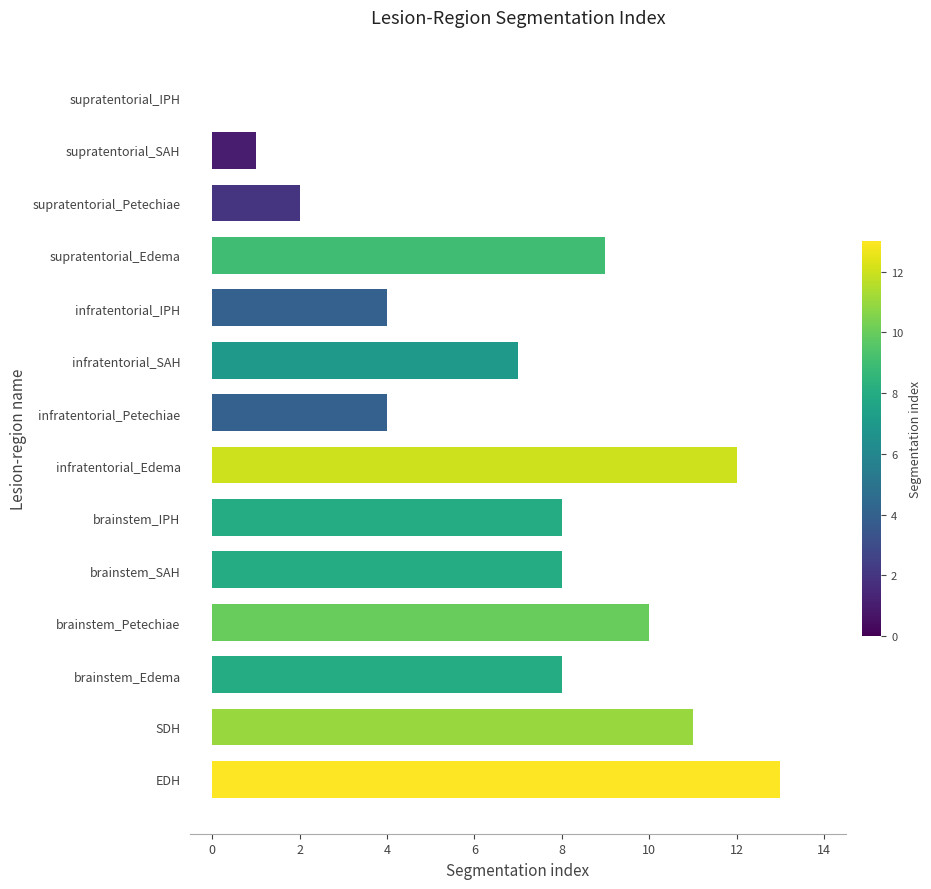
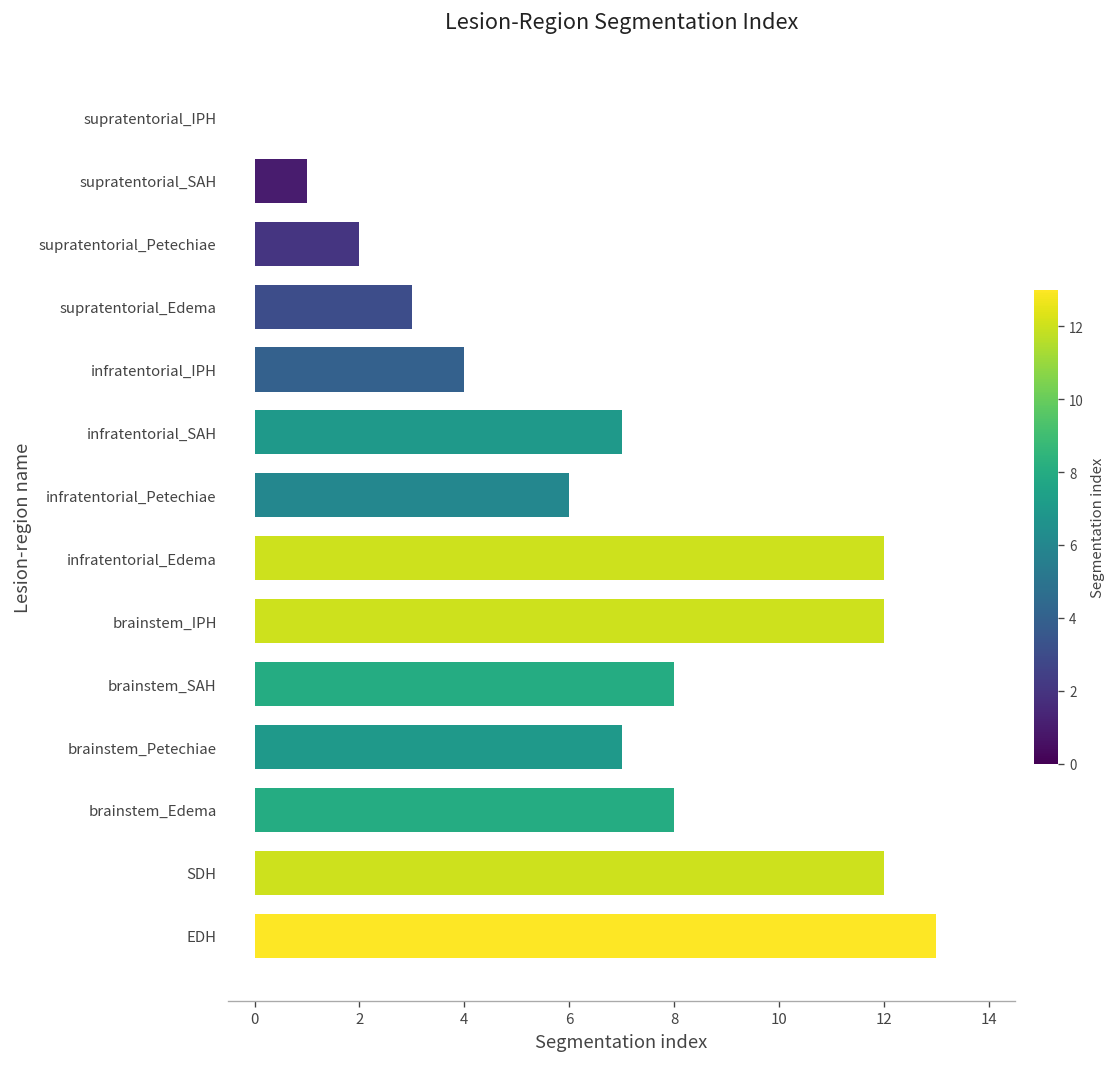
  {
    "supratentorial_IPH": 0,
    "supratentorial_SAH": 1,
    "supratentorial_Petechiae": 2,
-   "supratentorial_Edema": 9,
+   "supratentorial_Edema": 3,
    "infratentorial_IPH": 4,
    "infratentorial_SAH": 7,
-   "infratentorial_Petechiae": 4,
+   "infratentorial_Petechiae": 6,
    "infratentorial_Edema": 12,
-   "brainstem_IPH": 8,
+   "brainstem_IPH": 12,
    "brainstem_SAH": 8,
-   "brainstem_Petechiae": 10,
+   "brainstem_Petechiae": 7,
    "brainstem_Edema": 8,
-   "SDH": 11,
+   "SDH": 12,
    "EDH": 13
  }
